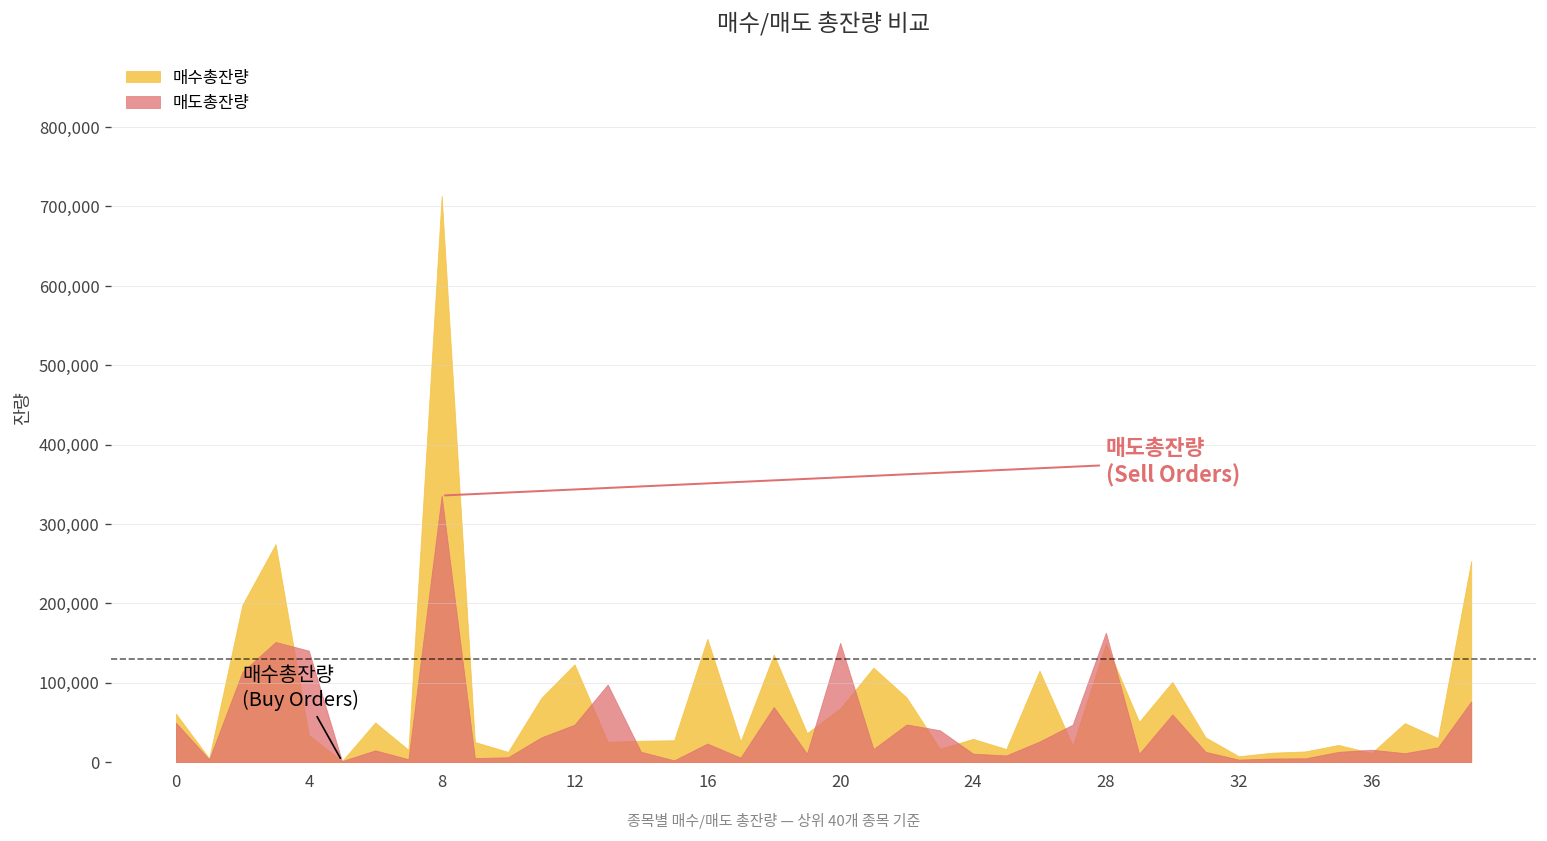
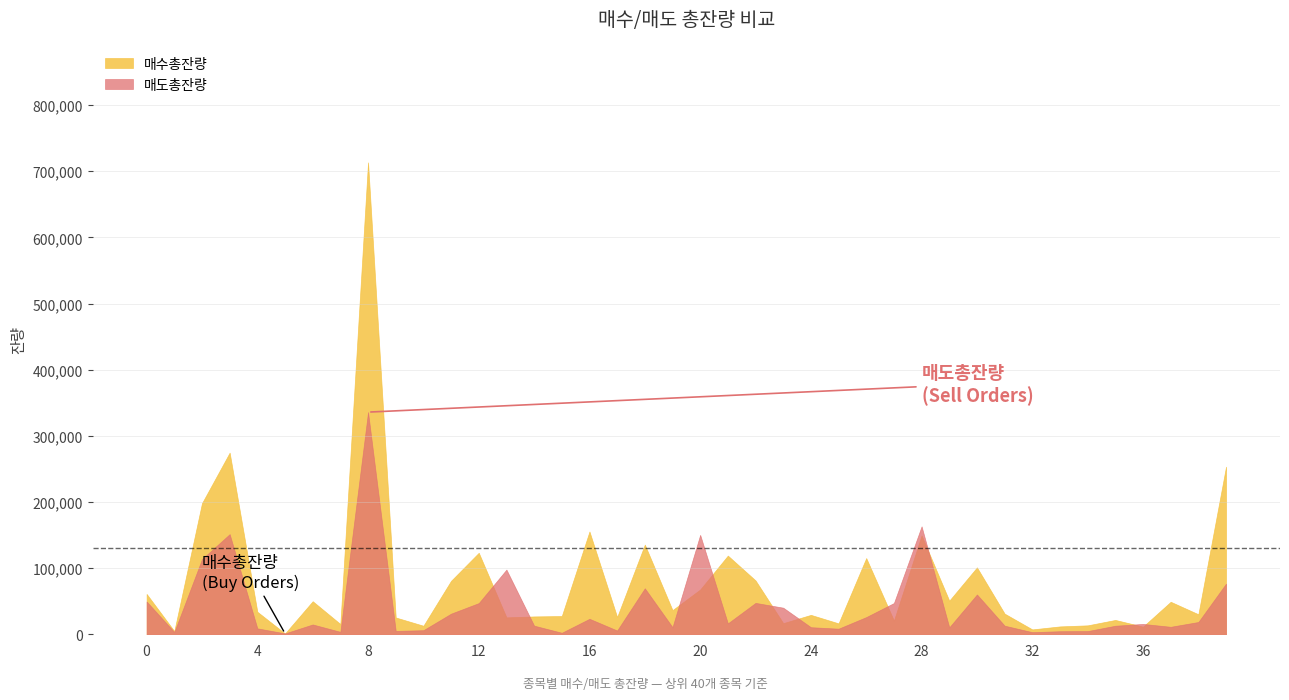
  {
    "매수총잔량": {
      "0": "60,000",
      "4": "30,000",
      "8": "710,000",
      "12": "120,000",
      "16": "160,000",
      "20": "70,000",
      "24": "30,000",
      "28": "150,000",
      "32": "10,000",
      "36": "10,000"
    },
    "매도총잔량": {
      "0": "50,000",
-     "4": "140,000",
+     "4": "10,000",
      "8": "340,000",
      "12": "50,000",
      "16": "20,000",
      "20": "150,000",
      "24": "10,000",
      "28": "160,000",
      "36": "20,000"
    }
  }
